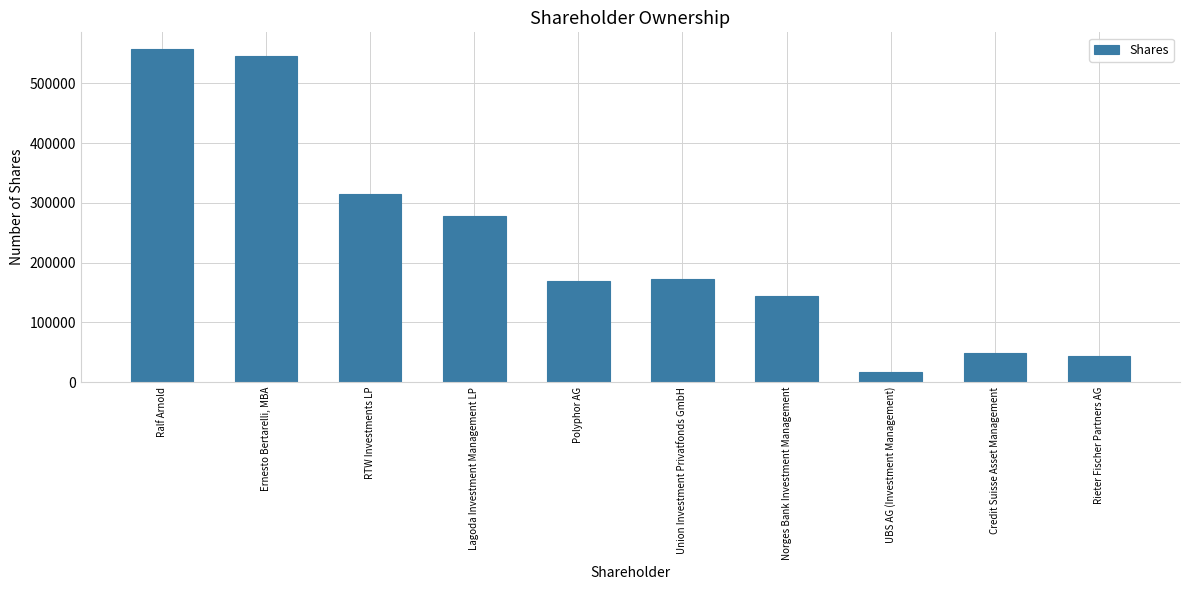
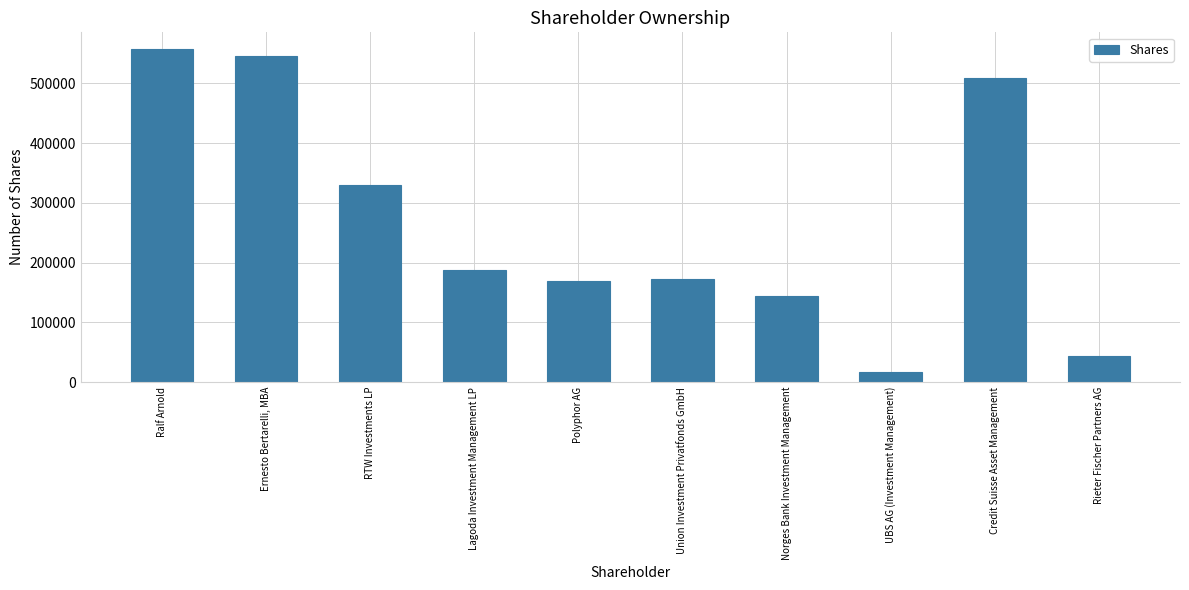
  {
    "Ralf Arnold": 560000,
    "Ernesto Bertarelli, MBA": 550000,
-   "RTW Investments LP": 320000,
-   "Lagoda Investment Management LP": 280000,
+   "RTW Investments LP": 330000,
+   "Lagoda Investment Management LP": 190000,
    "Polyphor AG": 170000,
    "Union Investment Privatfonds GmbH": 170000,
    "Norges Bank Investment Management": 140000,
    "UBS AG (Investment Management)": 20000,
-   "Credit Suisse Asset Management": 50000,
+   "Credit Suisse Asset Management": 510000,
    "Rieter Fischer Partners AG": 40000
  }
